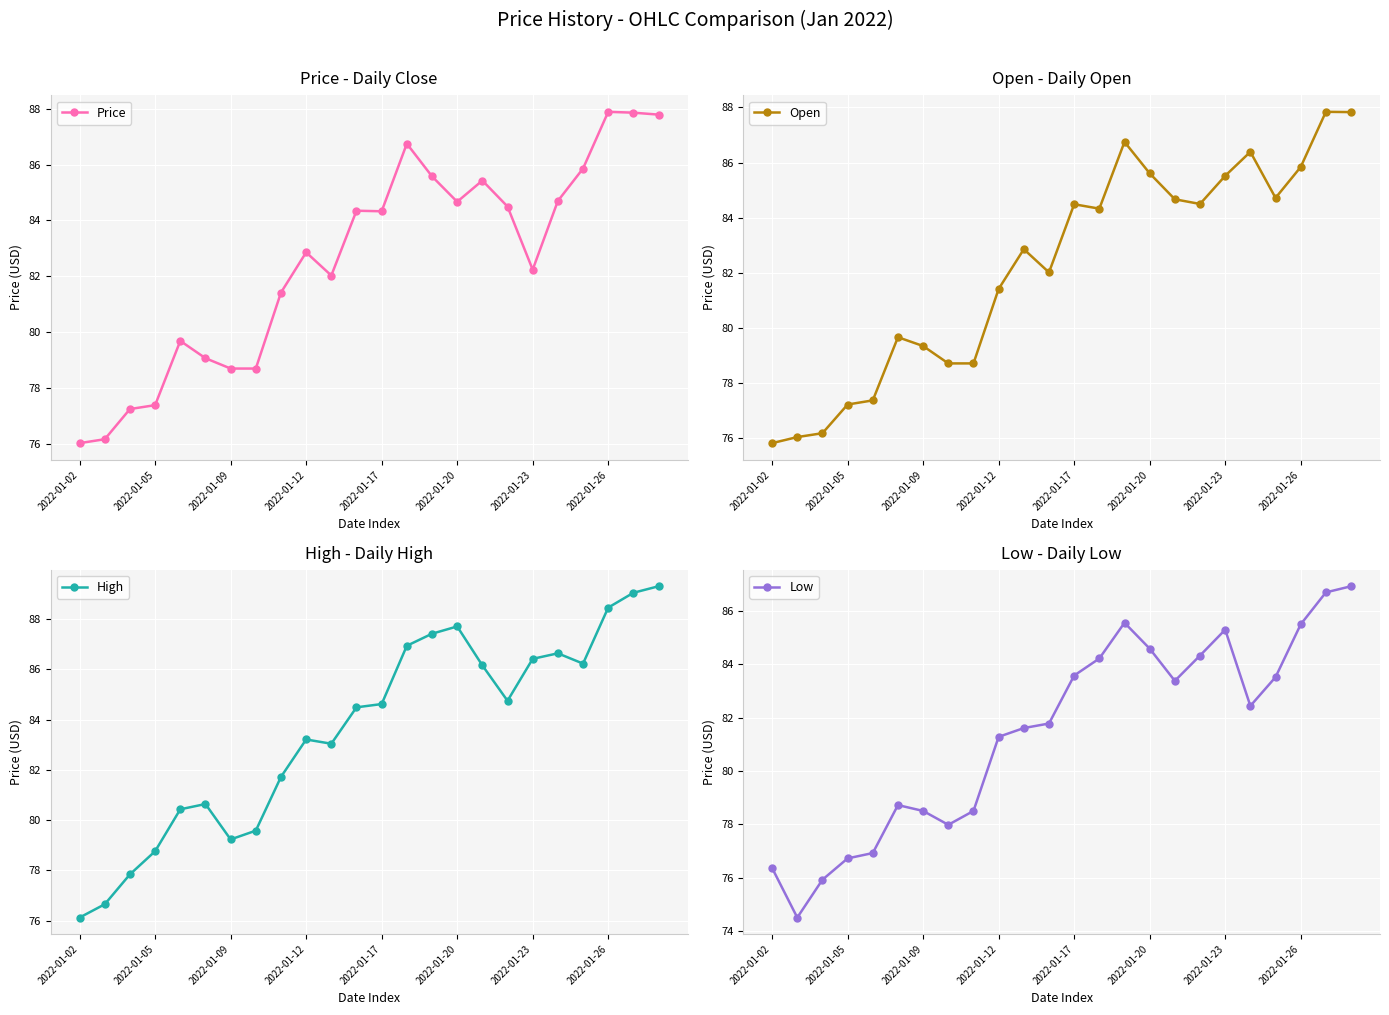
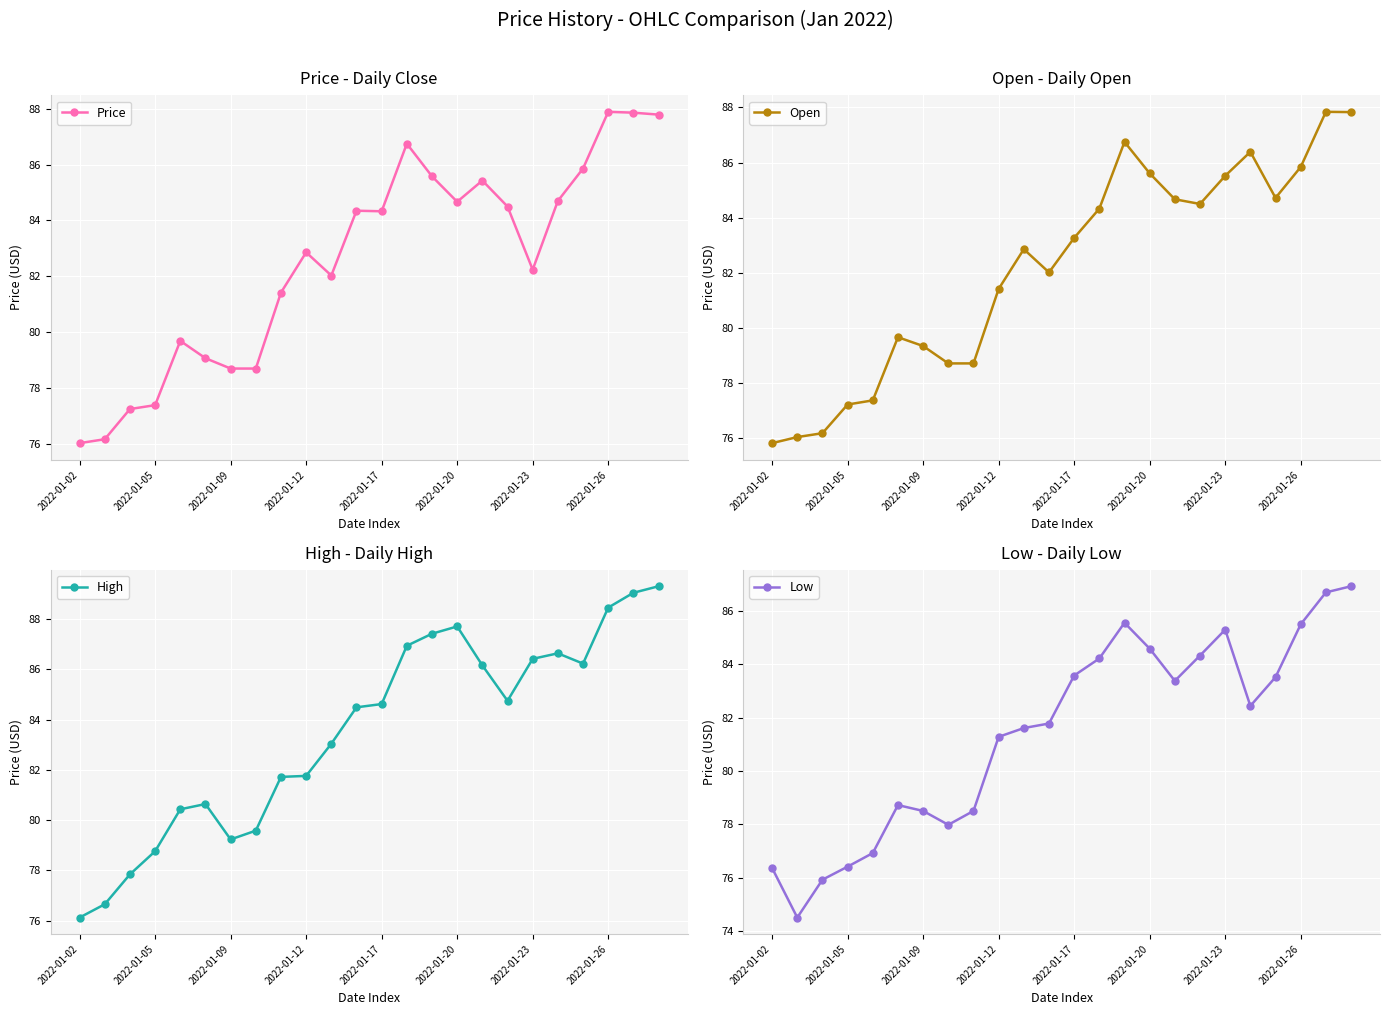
  {
    "Price - Daily Close": {
      "2022-01-02": 76.0,
      "2022-01-05": 77.4,
      "2022-01-09": 78.7,
      "2022-01-12": 82.9,
      "2022-01-17": 84.3,
      "2022-01-20": 84.7,
      "2022-01-23": 82.2,
      "2022-01-26": 87.9
    },
    "Open - Daily Open": {
      "2022-01-02": 75.8,
      "2022-01-05": 77.2,
      "2022-01-09": 79.4,
      "2022-01-12": 81.4,
-     "2022-01-17": 84.5,
+     "2022-01-17": 83.3,
      "2022-01-20": 85.6,
      "2022-01-23": 85.5,
      "2022-01-26": 85.8
    },
    "High - Daily High": {
      "2022-01-02": 76.1,
      "2022-01-05": 78.8,
      "2022-01-09": 79.2,
-     "2022-01-12": 83.2,
+     "2022-01-12": 81.8,
      "2022-01-17": 84.6,
      "2022-01-20": 87.7,
      "2022-01-23": 86.4,
      "2022-01-26": 88.5
    },
    "Low - Daily Low": {
      "2022-01-02": 76.4,
-     "2022-01-05": 76.7,
+     "2022-01-05": 76.4,
      "2022-01-09": 78.5,
      "2022-01-12": 81.3,
      "2022-01-17": 83.6,
      "2022-01-20": 84.6,
      "2022-01-23": 85.3,
      "2022-01-26": 85.5
    }
  }
